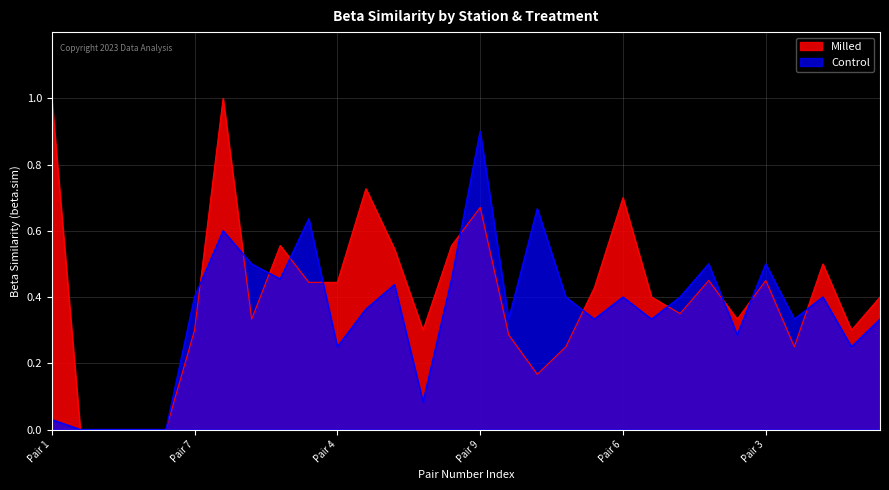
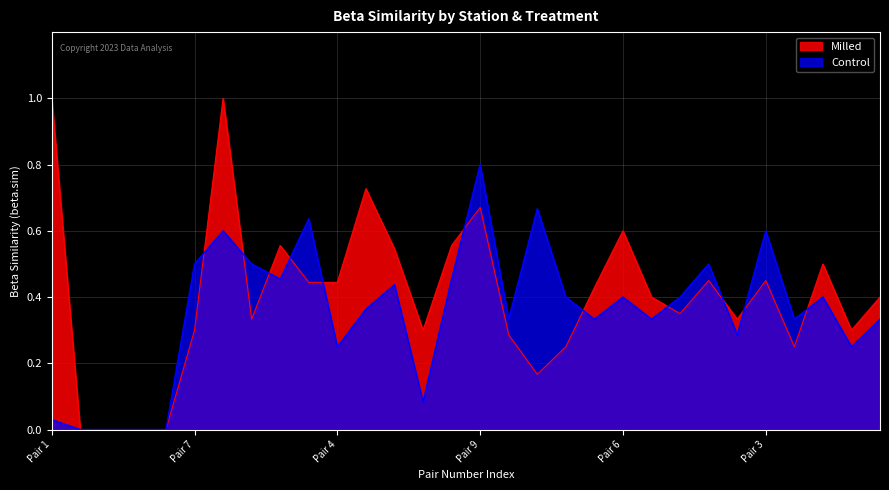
  {
    "Milled": {
      "Pair 1": 1.0,
      "Pair 7": 0.3,
      "Pair 4": 0.44,
      "Pair 9": 0.67,
-     "Pair 6": 0.7,
+     "Pair 6": 0.6,
      "Pair 3": 0.45
    },
    "Control": {
      "Pair 1": 0.03,
-     "Pair 7": 0.4,
+     "Pair 7": 0.5,
      "Pair 4": 0.25,
-     "Pair 9": 0.9,
+     "Pair 9": 0.8,
      "Pair 6": 0.4,
-     "Pair 3": 0.5
+     "Pair 3": 0.6
    }
  }
